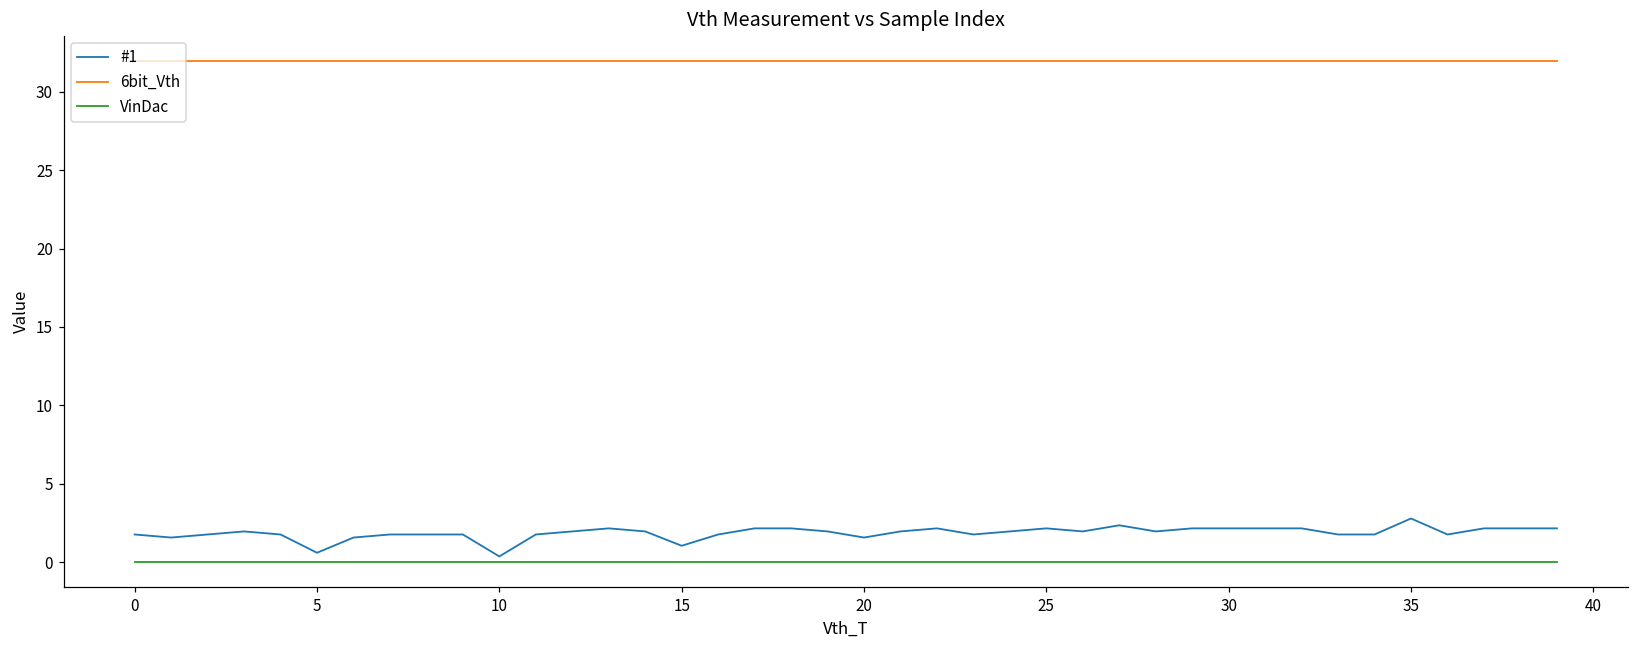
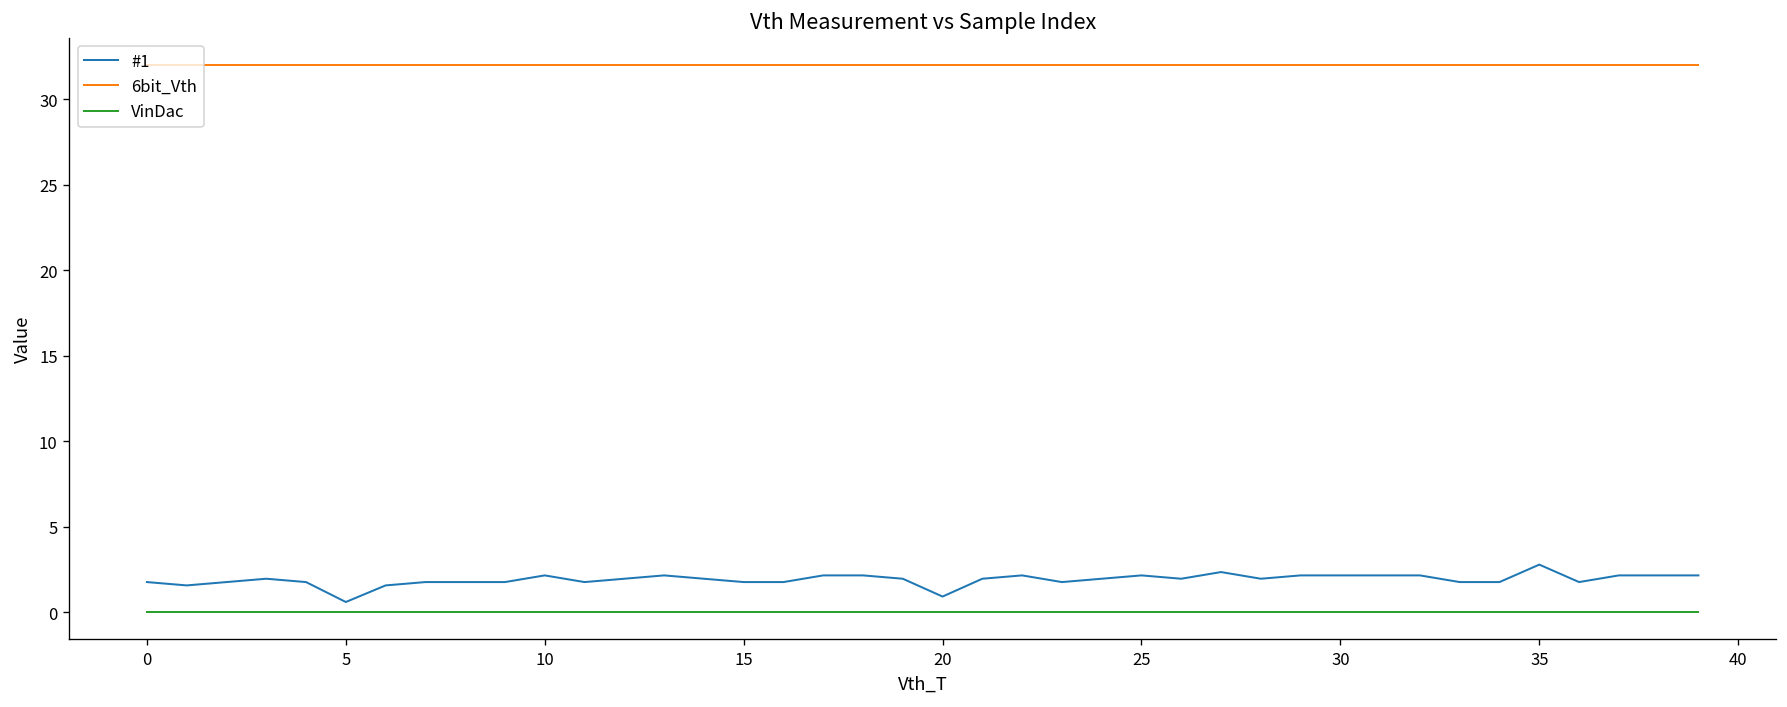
  {
    "#1": {
      "0": 1.8,
      "5": 0.6,
-     "10": 0.4,
-     "15": 1.0,
-     "20": 1.6,
+     "10": 2.1,
+     "15": 1.8,
+     "20": 0.9,
      "25": 2.1,
      "30": 2.1,
      "35": 2.8
    },
    "6bit_Vth": {
      "5": 32.0,
      "10": 32.0,
      "15": 32.0,
      "20": 32.0,
      "25": 32.0,
      "30": 32.0,
      "35": 32.0
    },
    "VinDac": {
      "0": 0.0,
      "5": 0.0,
      "10": 0.0,
      "15": 0.0,
      "20": 0.0,
      "25": 0.0,
      "30": 0.0,
      "35": 0.0
    }
  }
